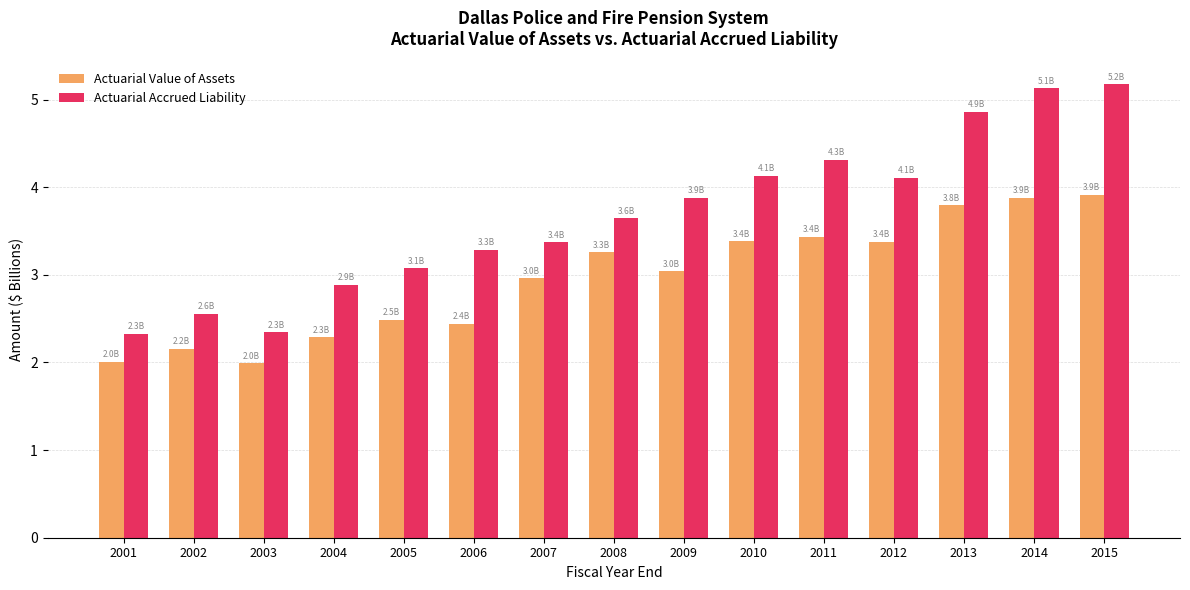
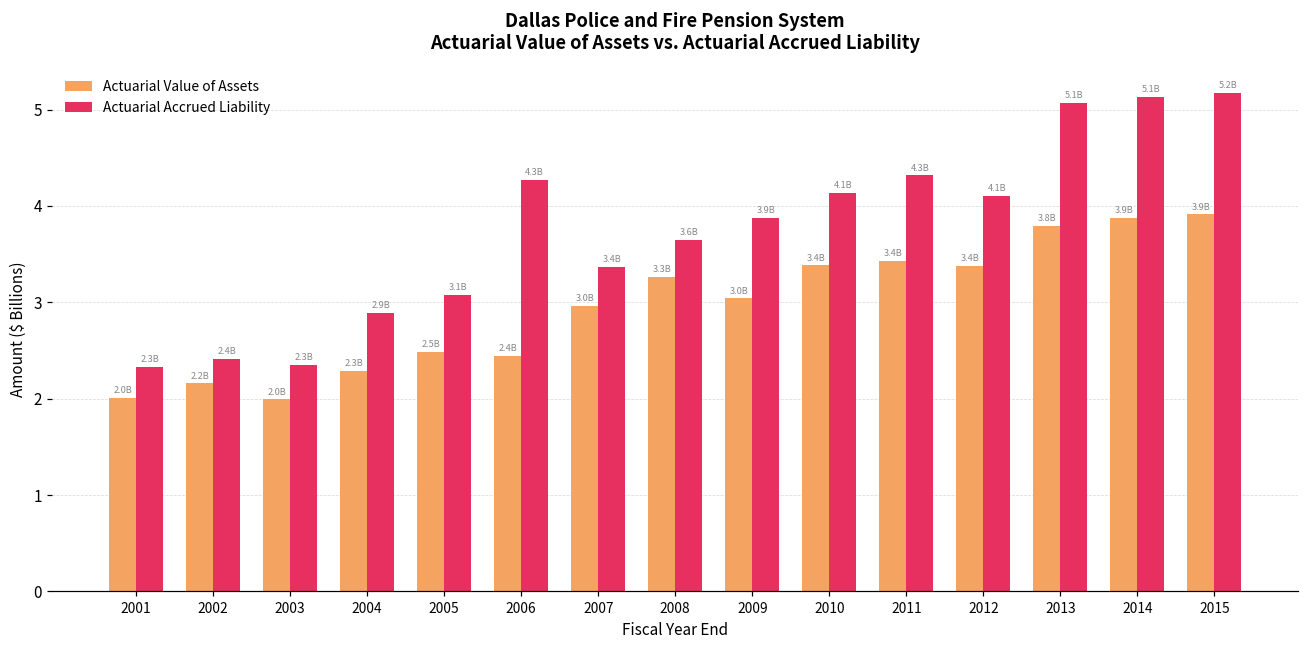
  {
    "Actuarial Value of Assets": {
      "2001": "2.0B",
      "2002": "2.2B",
      "2003": "2.0B",
      "2004": "2.3B",
      "2005": "2.5B",
      "2006": "2.4B",
      "2007": "3.0B",
      "2008": "3.3B",
      "2009": "3.0B",
      "2010": "3.4B",
      "2011": "3.4B",
      "2012": "3.4B",
      "2013": "3.8B",
      "2014": "3.9B",
      "2015": "3.9B"
    },
    "Actuarial Accrued Liability": {
      "2001": "2.3B",
-     "2002": "2.6B",
+     "2002": "2.4B",
      "2003": "2.3B",
      "2004": "2.9B",
      "2005": "3.1B",
-     "2006": "3.3B",
+     "2006": "4.3B",
      "2007": "3.4B",
      "2008": "3.6B",
      "2009": "3.9B",
      "2010": "4.1B",
      "2011": "4.3B",
      "2012": "4.1B",
-     "2013": "4.9B",
+     "2013": "5.1B",
      "2014": "5.1B",
      "2015": "5.2B"
    }
  }
